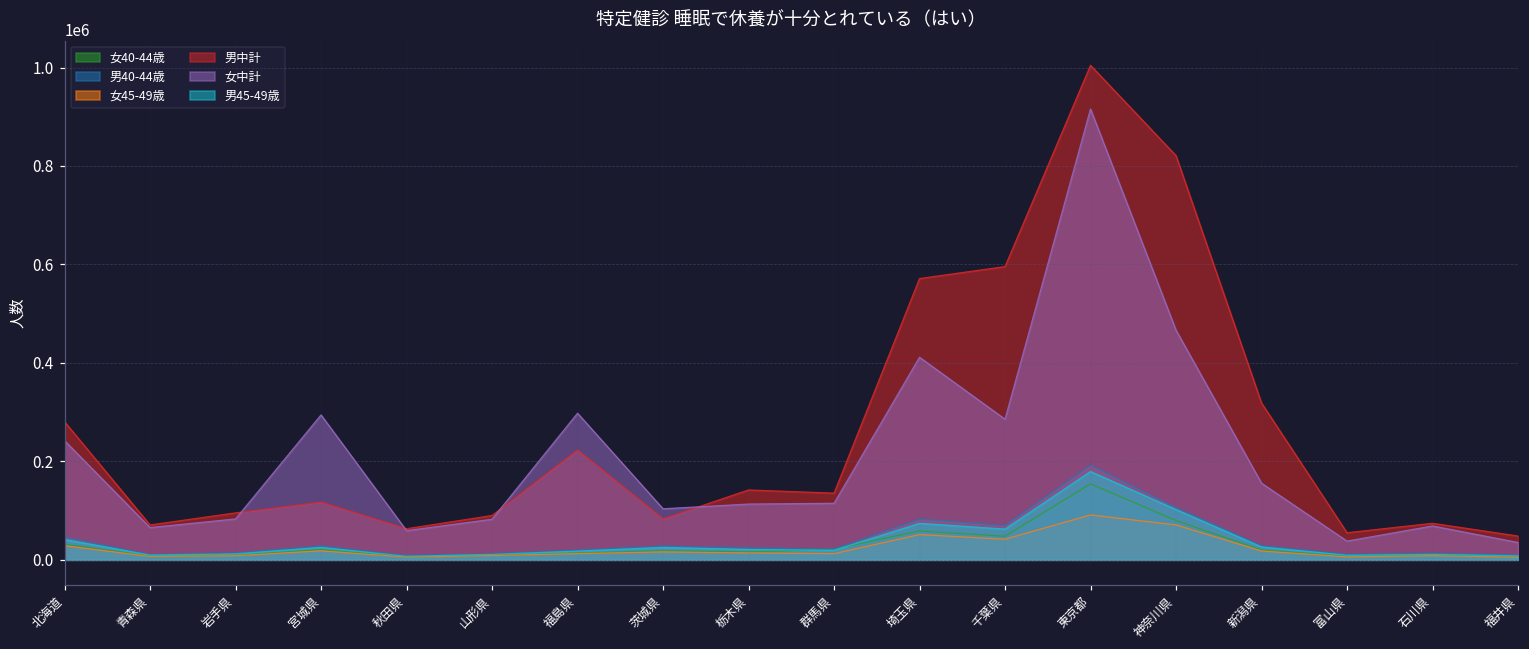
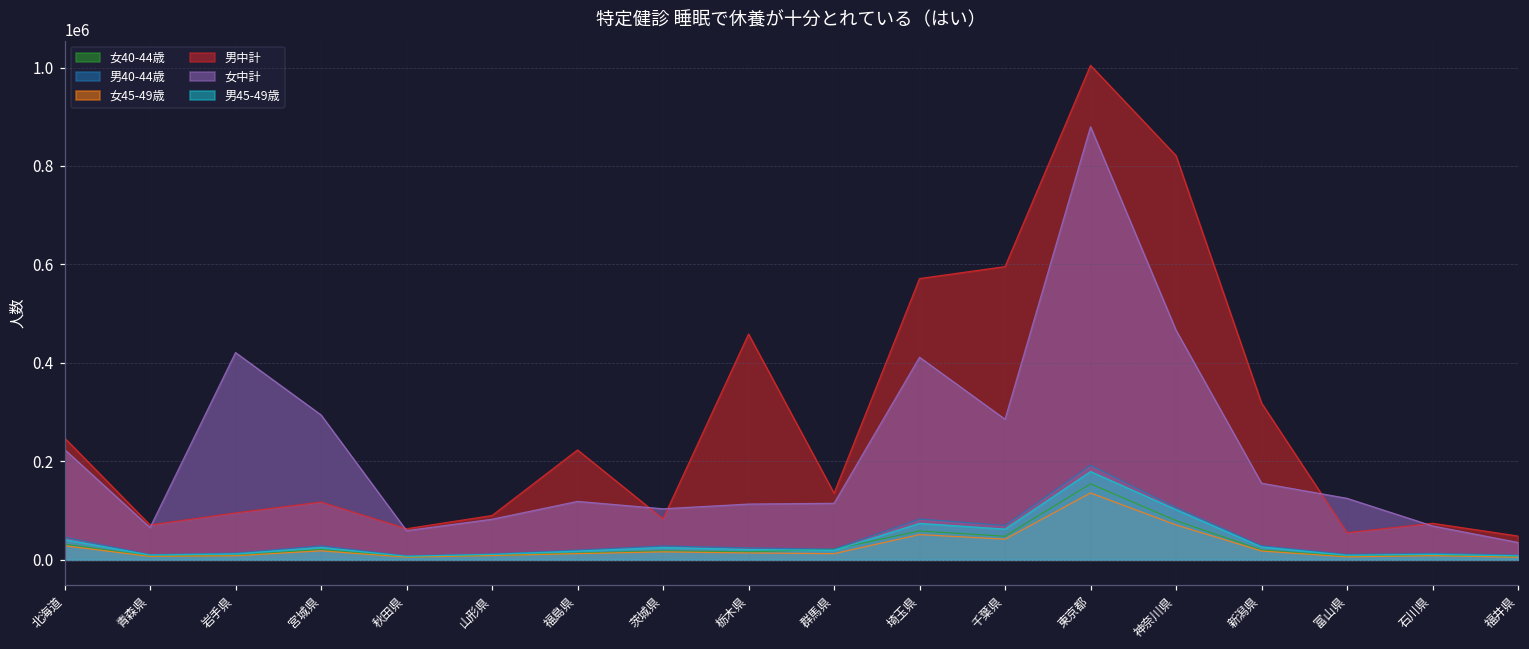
  {
    "女40-44歳": {
      "埼玉県": 60000,
      "千葉県": 50000,
      "東京都": 150000,
      "神奈川県": 80000
    },
    "男40-44歳": {
      "埼玉県": 80000,
      "千葉県": 70000,
      "東京都": 190000
    },
    "女45-49歳": {
      "群馬県": 10000,
      "埼玉県": 50000,
      "千葉県": 40000,
-     "東京都": 90000,
+     "東京都": 140000,
      "神奈川県": 70000
    },
    "男中計": {
-     "北海道": 280000,
+     "北海道": 250000,
      "岩手県": 100000,
      "宮城県": 120000,
      "山形県": 90000,
      "福島県": 220000,
      "茨城県": 80000,
-     "栃木県": 140000,
+     "栃木県": 460000,
      "群馬県": 140000,
      "埼玉県": 570000,
      "千葉県": 600000,
      "東京都": 1000000,
      "神奈川県": 820000,
      "新潟県": 320000,
      "富山県": 60000,
      "福井県": 50000
    },
    "女中計": {
-     "北海道": 240000,
-     "岩手県": 80000,
+     "北海道": 220000,
+     "岩手県": 420000,
      "宮城県": 290000,
      "山形県": 80000,
-     "福島県": 300000,
+     "福島県": 120000,
      "茨城県": 100000,
      "栃木県": 110000,
      "群馬県": 110000,
      "埼玉県": 410000,
      "千葉県": 290000,
-     "東京都": 920000,
+     "東京都": 880000,
      "神奈川県": 470000,
      "新潟県": 160000,
-     "富山県": 40000,
+     "富山県": 120000,
      "福井県": 40000
    },
    "男45-49歳": {
      "埼玉県": 70000,
      "千葉県": 60000,
      "東京都": 180000
    }
  }
